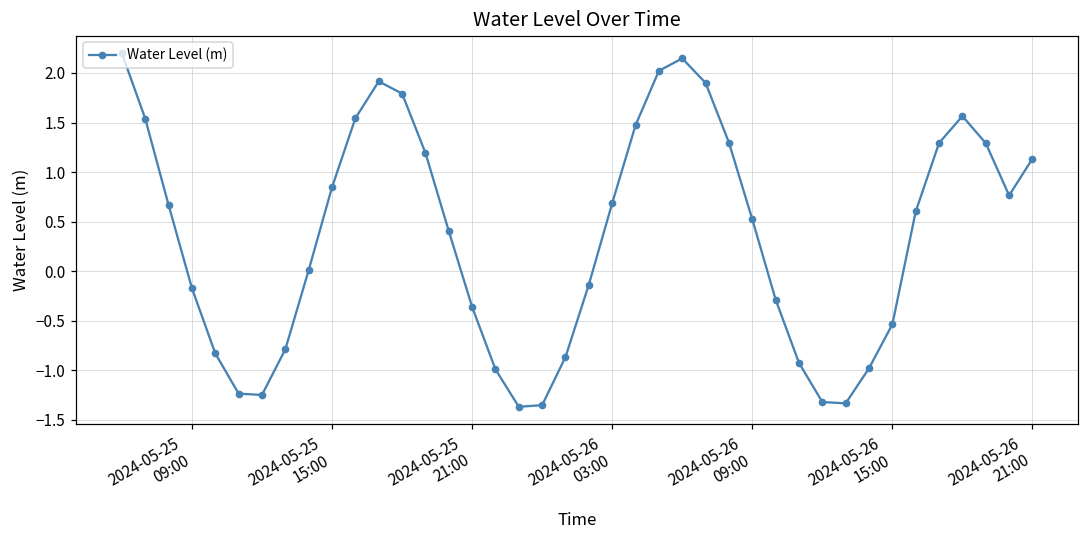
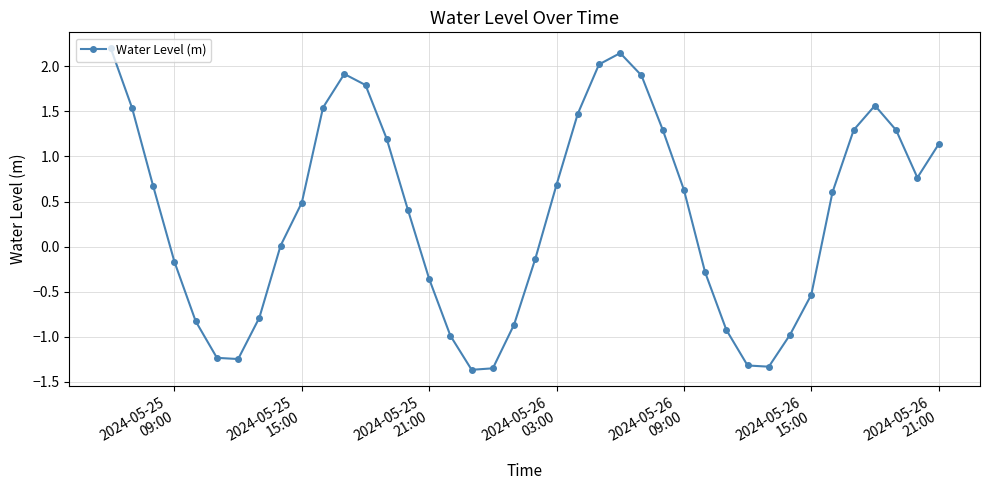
  {
    "2024-05-25 09:00": -0.2,
-   "2024-05-25 15:00": 0.8,
+   "2024-05-25 15:00": 0.5,
    "2024-05-25 21:00": -0.4,
    "2024-05-26 03:00": 0.7,
-   "2024-05-26 09:00": 0.5,
+   "2024-05-26 09:00": 0.6,
    "2024-05-26 15:00": -0.5,
    "2024-05-26 21:00": 1.1
  }
